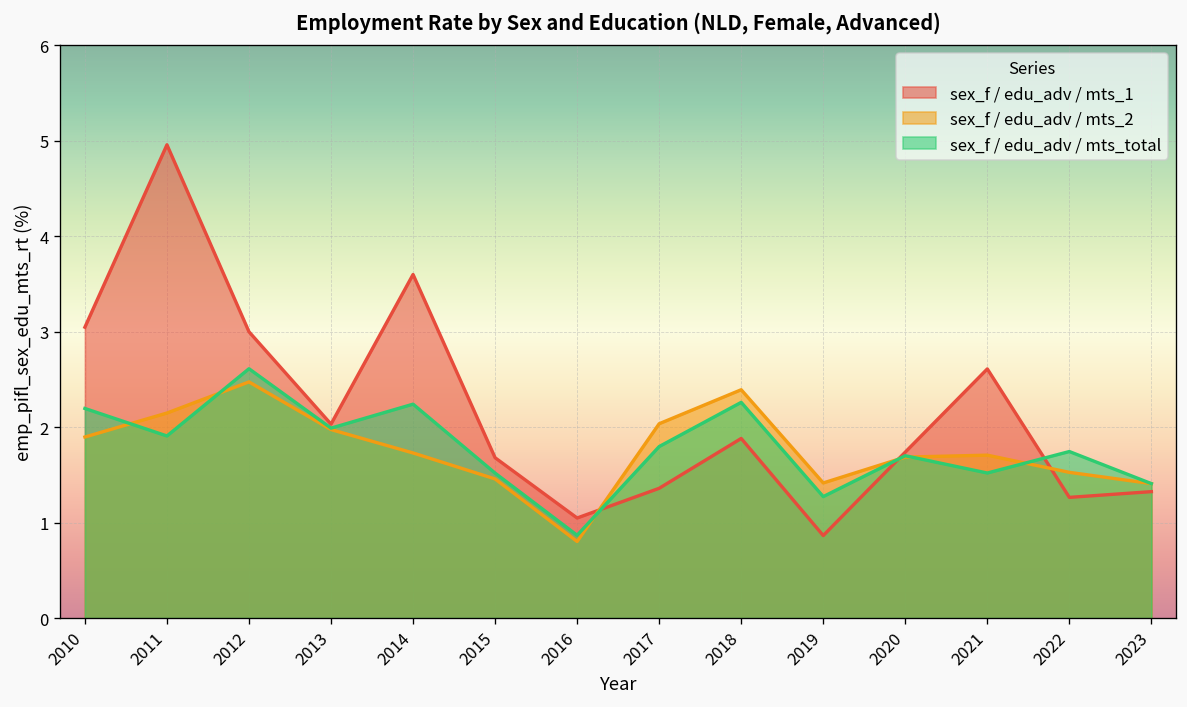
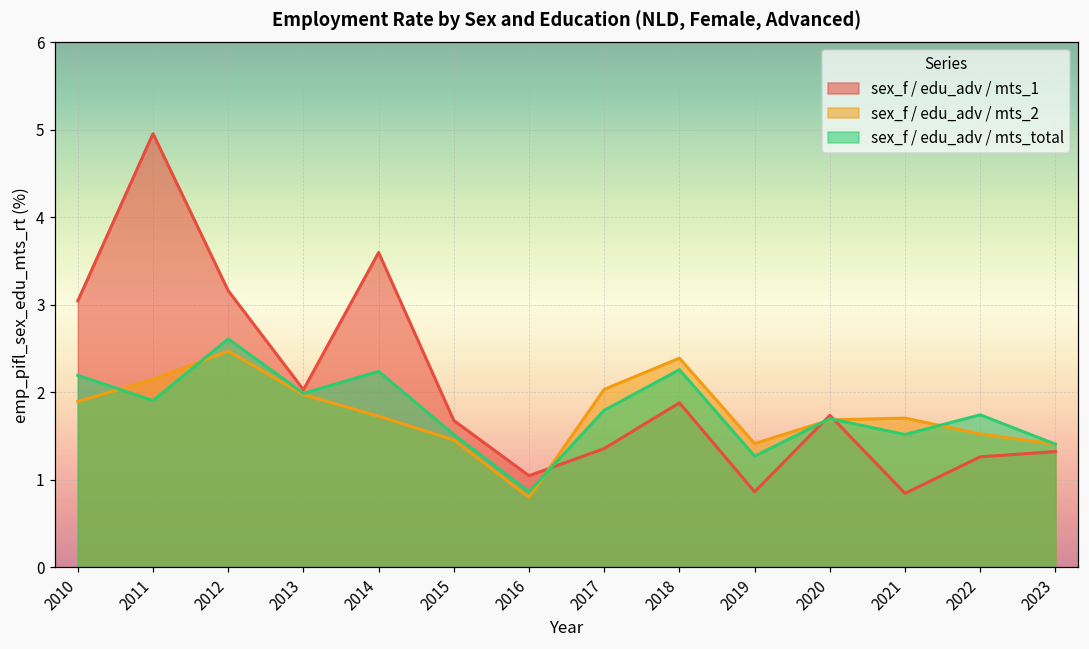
  {
    "sex_f / edu_adv / mts_1": {
      "2010": 3.0,
      "2011": 5.0,
-     "2012": 3.0,
+     "2012": 3.2,
      "2013": 2.0,
      "2014": 3.6,
      "2015": 1.7,
      "2016": 1.0,
      "2017": 1.4,
      "2018": 1.9,
      "2019": 0.9,
      "2020": 1.7,
-     "2021": 2.6,
+     "2021": 0.8,
      "2022": 1.3,
      "2023": 1.3
    },
    "sex_f / edu_adv / mts_2": {
      "2010": 1.9,
      "2011": 2.1,
      "2012": 2.5,
      "2014": 1.7,
      "2015": 1.5,
      "2016": 0.8,
      "2017": 2.0,
      "2018": 2.4,
      "2019": 1.4,
      "2021": 1.7,
      "2022": 1.5
    },
    "sex_f / edu_adv / mts_total": {
      "2010": 2.2,
      "2011": 1.9,
      "2012": 2.6,
      "2014": 2.2,
      "2015": 1.5,
      "2016": 0.9,
      "2017": 1.8,
      "2018": 2.3,
      "2019": 1.3,
      "2021": 1.5,
      "2022": 1.7
    }
  }
